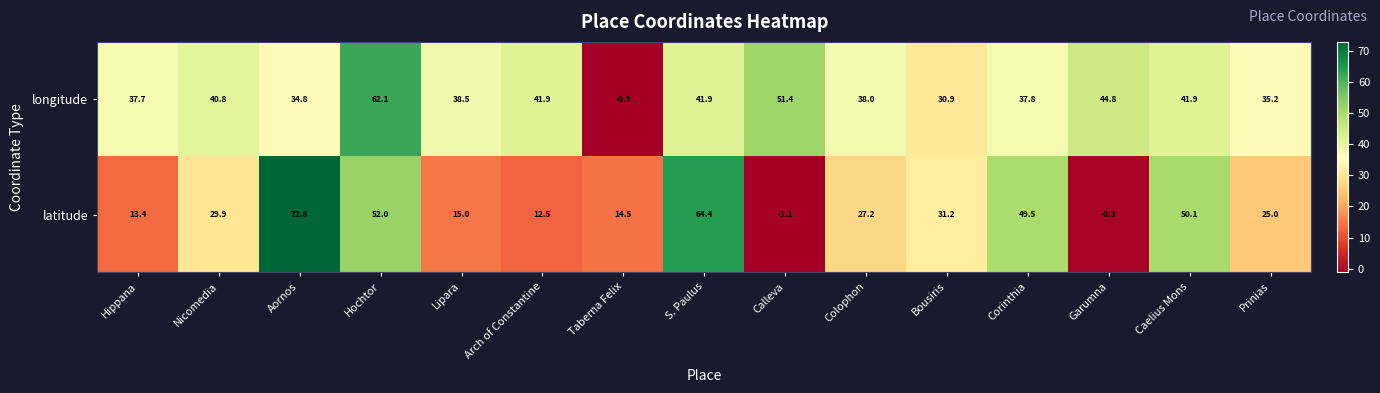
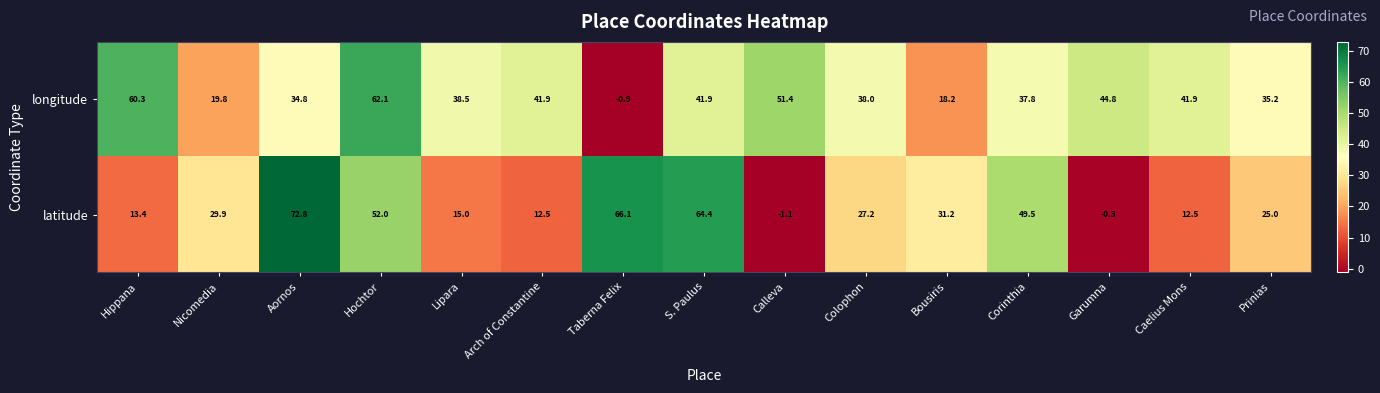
  {
    "longitude": {
-     "Hippana": 37.7,
-     "Nicomedia": 40.8,
+     "Hippana": 60.3,
+     "Nicomedia": 19.8,
      "Aornos": 34.8,
      "Hochtor": 62.1,
      "Lipara": 38.5,
      "Arch of Constantine": 41.9,
      "Taberna Felix": -0.9,
      "S. Paulus": 41.9,
      "Calleva": 51.4,
      "Colophon": 38.0,
-     "Bousiris": 30.9,
+     "Bousiris": 18.2,
      "Corinthia": 37.8,
      "Garumna": 44.8,
      "Caelius Mons": 41.9,
      "Prinias": 35.2
    },
    "latitude": {
      "Hippana": 13.4,
      "Nicomedia": 29.9,
      "Aornos": 72.8,
      "Hochtor": 52.0,
      "Lipara": 15.0,
      "Arch of Constantine": 12.5,
-     "Taberna Felix": 14.5,
+     "Taberna Felix": 66.1,
      "S. Paulus": 64.4,
      "Calleva": -1.1,
      "Colophon": 27.2,
      "Bousiris": 31.2,
      "Corinthia": 49.5,
      "Garumna": -0.3,
-     "Caelius Mons": 50.1,
+     "Caelius Mons": 12.5,
      "Prinias": 25.0
    }
  }
